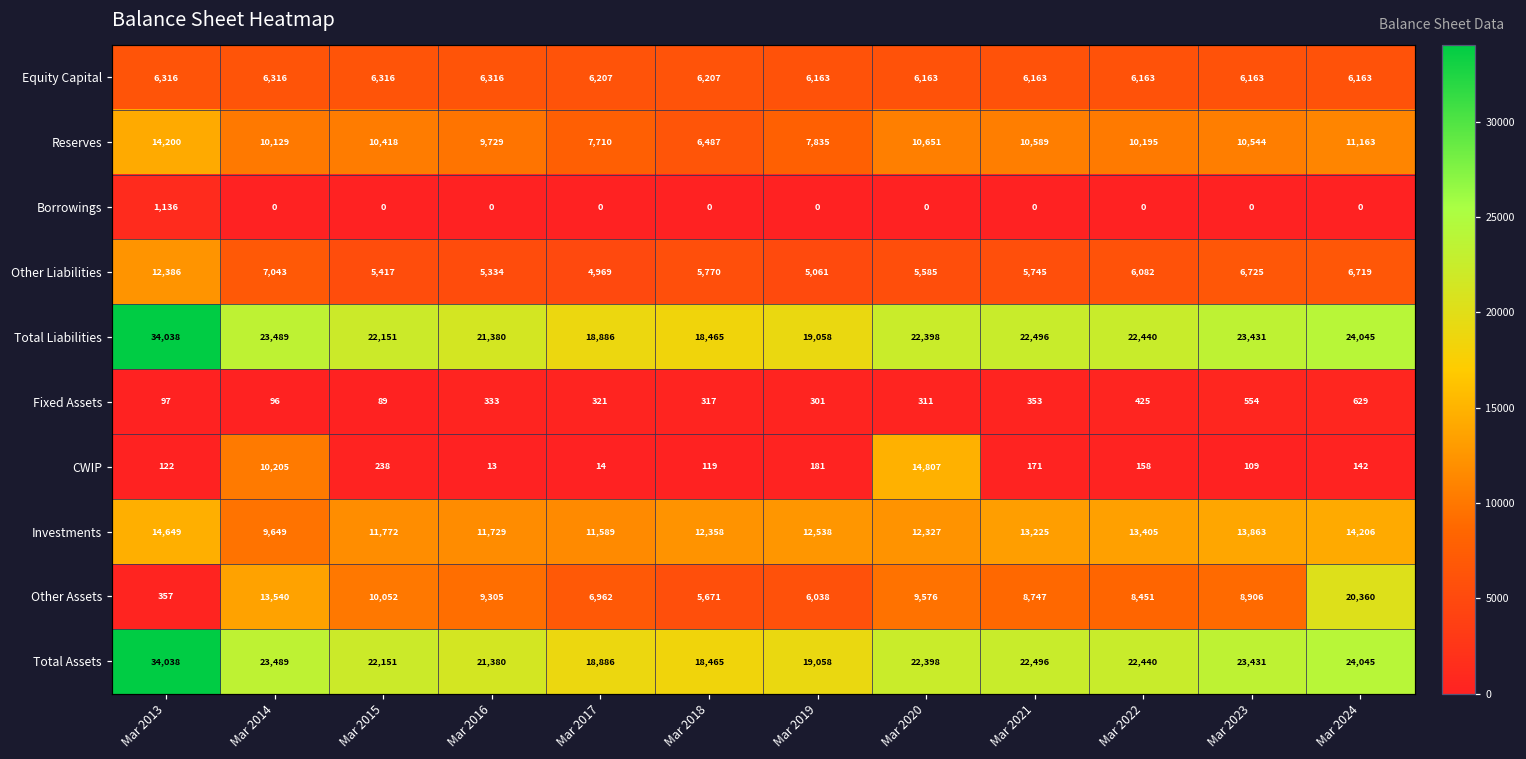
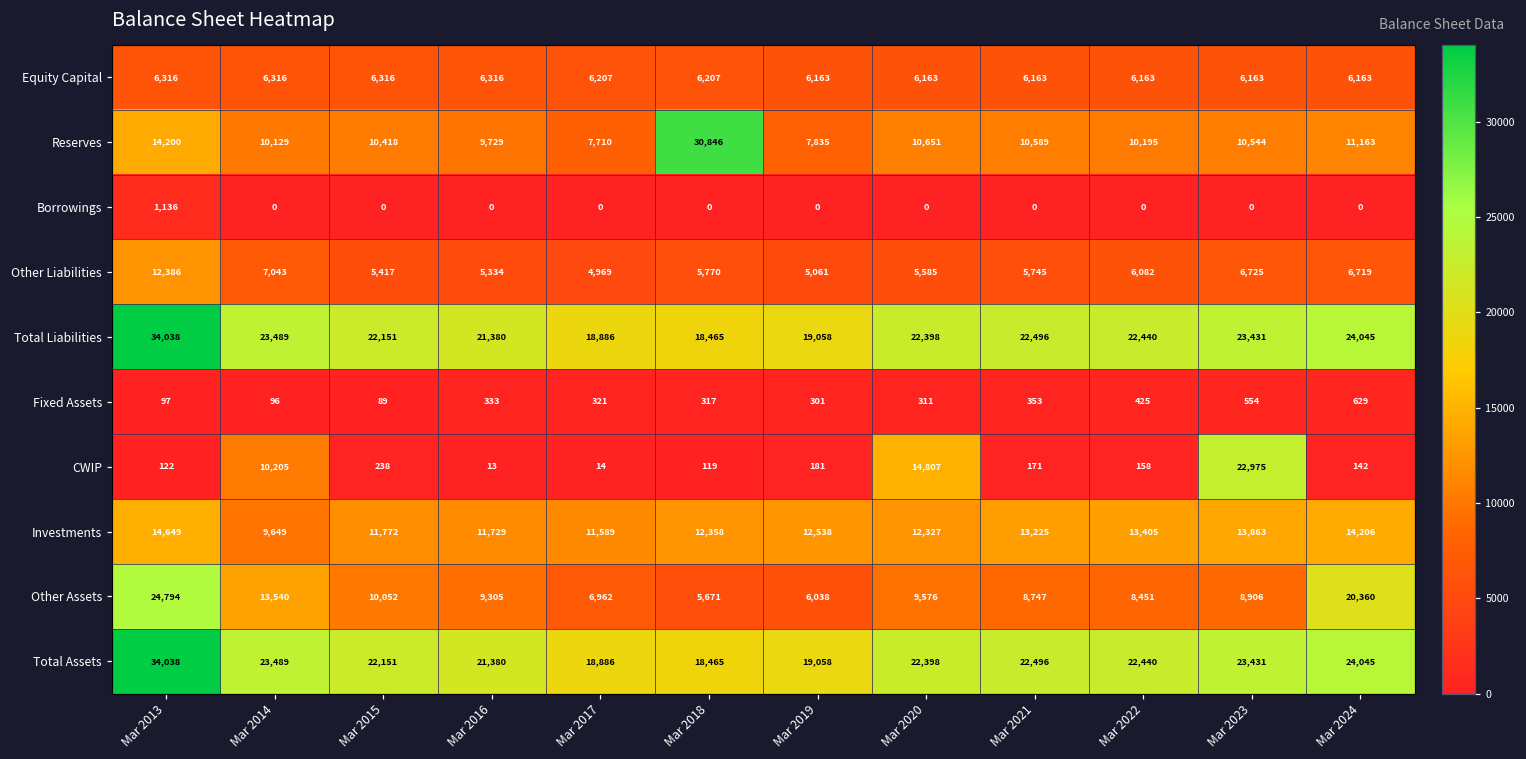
  {
    "Equity Capital": {
      "Mar 2013": "6,316",
      "Mar 2014": "6,316",
      "Mar 2015": "6,316",
      "Mar 2016": "6,316",
      "Mar 2017": "6,207",
      "Mar 2018": "6,207",
      "Mar 2019": "6,163",
      "Mar 2020": "6,163",
      "Mar 2021": "6,163",
      "Mar 2022": "6,163",
      "Mar 2023": "6,163",
      "Mar 2024": "6,163"
    },
    "Reserves": {
      "Mar 2013": "14,200",
      "Mar 2014": "10,129",
      "Mar 2015": "10,418",
      "Mar 2016": "9,729",
      "Mar 2017": "7,710",
-     "Mar 2018": "6,487",
+     "Mar 2018": "30,846",
      "Mar 2019": "7,835",
      "Mar 2020": "10,651",
      "Mar 2021": "10,589",
      "Mar 2022": "10,195",
      "Mar 2023": "10,544",
      "Mar 2024": "11,163"
    },
    "Borrowings": {
      "Mar 2013": "1,136",
      "Mar 2014": "0",
      "Mar 2015": "0",
      "Mar 2016": "0",
      "Mar 2017": "0",
      "Mar 2018": "0",
      "Mar 2019": "0",
      "Mar 2020": "0",
      "Mar 2021": "0",
      "Mar 2022": "0",
      "Mar 2023": "0",
      "Mar 2024": "0"
    },
    "Other Liabilities": {
      "Mar 2013": "12,386",
      "Mar 2014": "7,043",
      "Mar 2015": "5,417",
      "Mar 2016": "5,334",
      "Mar 2017": "4,969",
      "Mar 2018": "5,770",
      "Mar 2019": "5,061",
      "Mar 2020": "5,585",
      "Mar 2021": "5,745",
      "Mar 2022": "6,082",
      "Mar 2023": "6,725",
      "Mar 2024": "6,719"
    },
    "Total Liabilities": {
      "Mar 2013": "34,038",
      "Mar 2014": "23,489",
      "Mar 2015": "22,151",
      "Mar 2016": "21,380",
      "Mar 2017": "18,886",
      "Mar 2018": "18,465",
      "Mar 2019": "19,058",
      "Mar 2020": "22,398",
      "Mar 2021": "22,496",
      "Mar 2022": "22,440",
      "Mar 2023": "23,431",
      "Mar 2024": "24,045"
    },
    "Fixed Assets": {
      "Mar 2013": "97",
      "Mar 2014": "96",
      "Mar 2015": "89",
      "Mar 2016": "333",
      "Mar 2017": "321",
      "Mar 2018": "317",
      "Mar 2019": "301",
      "Mar 2020": "311",
      "Mar 2021": "353",
      "Mar 2022": "425",
      "Mar 2023": "554",
      "Mar 2024": "629"
    },
    "CWIP": {
      "Mar 2013": "122",
      "Mar 2014": "10,205",
      "Mar 2015": "238",
      "Mar 2016": "13",
      "Mar 2017": "14",
      "Mar 2018": "119",
      "Mar 2019": "181",
      "Mar 2020": "14,807",
      "Mar 2021": "171",
      "Mar 2022": "158",
-     "Mar 2023": "109",
+     "Mar 2023": "22,975",
      "Mar 2024": "142"
    },
    "Investments": {
      "Mar 2013": "14,649",
      "Mar 2014": "9,649",
      "Mar 2015": "11,772",
      "Mar 2016": "11,729",
      "Mar 2017": "11,589",
      "Mar 2018": "12,358",
      "Mar 2019": "12,538",
      "Mar 2020": "12,327",
      "Mar 2021": "13,225",
      "Mar 2022": "13,405",
      "Mar 2023": "13,863",
      "Mar 2024": "14,206"
    },
    "Other Assets": {
-     "Mar 2013": "357",
+     "Mar 2013": "24,794",
      "Mar 2014": "13,540",
      "Mar 2015": "10,052",
      "Mar 2016": "9,305",
      "Mar 2017": "6,962",
      "Mar 2018": "5,671",
      "Mar 2019": "6,038",
      "Mar 2020": "9,576",
      "Mar 2021": "8,747",
      "Mar 2022": "8,451",
      "Mar 2023": "8,906",
      "Mar 2024": "20,360"
    },
    "Total Assets": {
      "Mar 2013": "34,038",
      "Mar 2014": "23,489",
      "Mar 2015": "22,151",
      "Mar 2016": "21,380",
      "Mar 2017": "18,886",
      "Mar 2018": "18,465",
      "Mar 2019": "19,058",
      "Mar 2020": "22,398",
      "Mar 2021": "22,496",
      "Mar 2022": "22,440",
      "Mar 2023": "23,431",
      "Mar 2024": "24,045"
    }
  }
